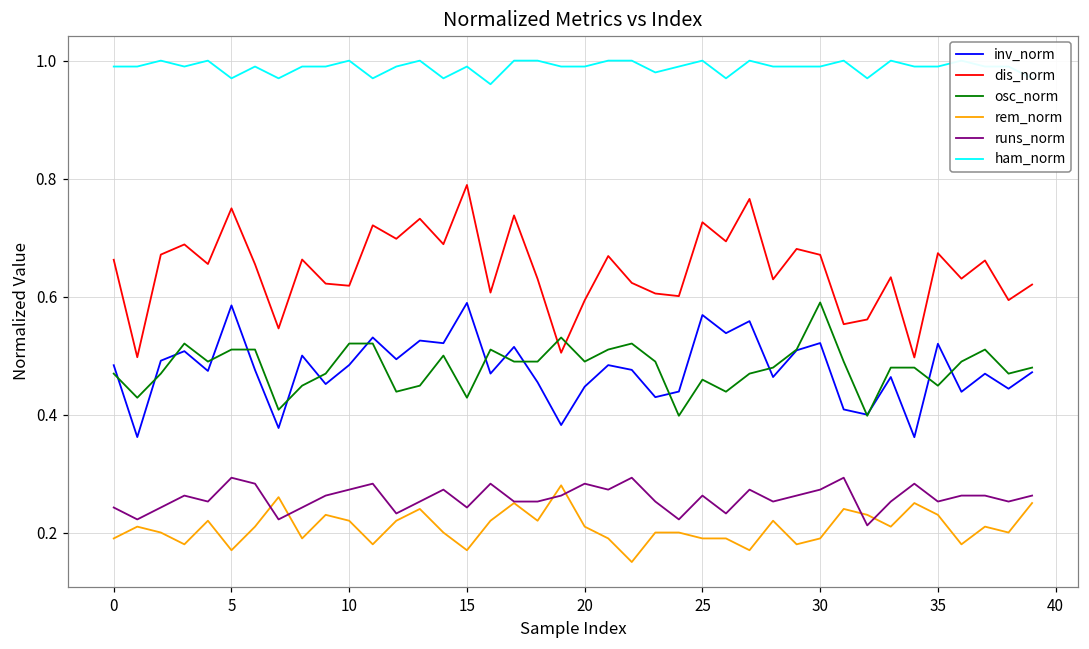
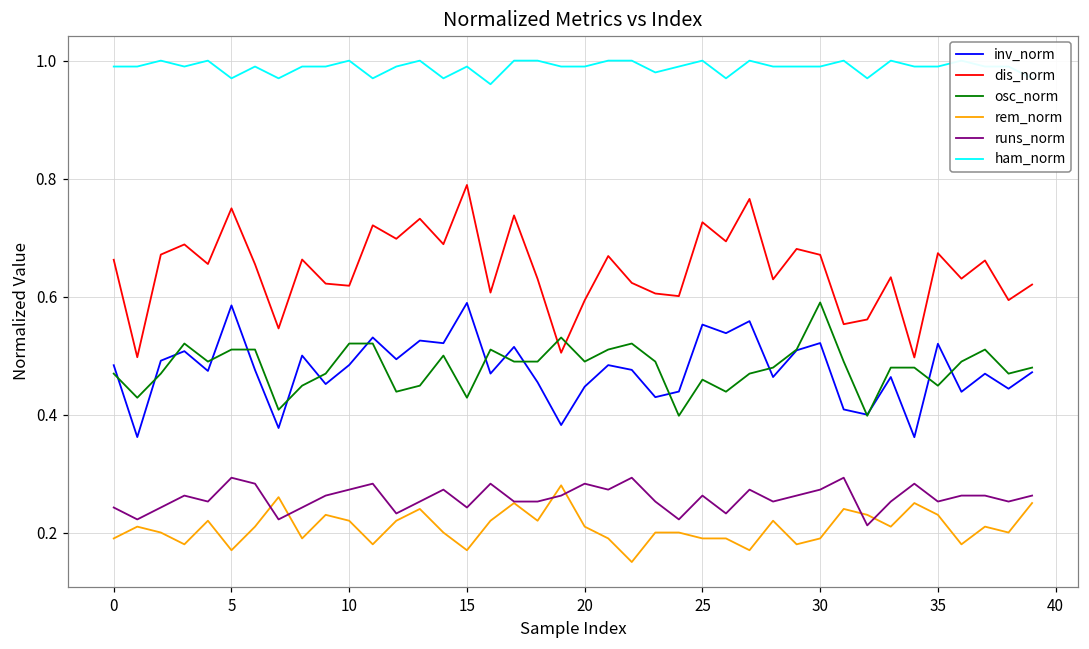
  {
    "inv_norm": {
      "0": 0.48,
      "5": 0.59,
      "10": 0.48,
      "15": 0.59,
      "20": 0.45,
-     "25": 0.57,
+     "25": 0.55,
      "30": 0.52,
      "35": 0.52
    },
    "dis_norm": {
      "0": 0.66,
      "5": 0.75,
      "10": 0.62,
      "15": 0.79,
      "20": 0.59,
      "25": 0.73,
      "30": 0.67,
      "35": 0.67
    },
    "osc_norm": {
      "0": 0.47,
      "5": 0.51,
      "10": 0.52,
      "15": 0.43,
      "20": 0.49,
      "25": 0.46,
      "30": 0.59,
      "35": 0.45
    },
    "rem_norm": {
      "0": 0.19,
      "5": 0.17,
      "10": 0.22,
      "15": 0.17,
      "20": 0.21,
      "25": 0.19,
      "30": 0.19,
      "35": 0.23
    },
    "runs_norm": {
      "0": 0.24,
      "5": 0.29,
      "10": 0.27,
      "15": 0.24,
      "20": 0.28,
      "25": 0.26,
      "30": 0.27,
      "35": 0.25
    },
    "ham_norm": {
      "0": 0.99,
      "5": 0.97,
      "10": 1.00,
      "15": 0.99,
      "20": 0.99,
      "25": 1.00,
      "30": 0.99,
      "35": 0.99
    }
  }
